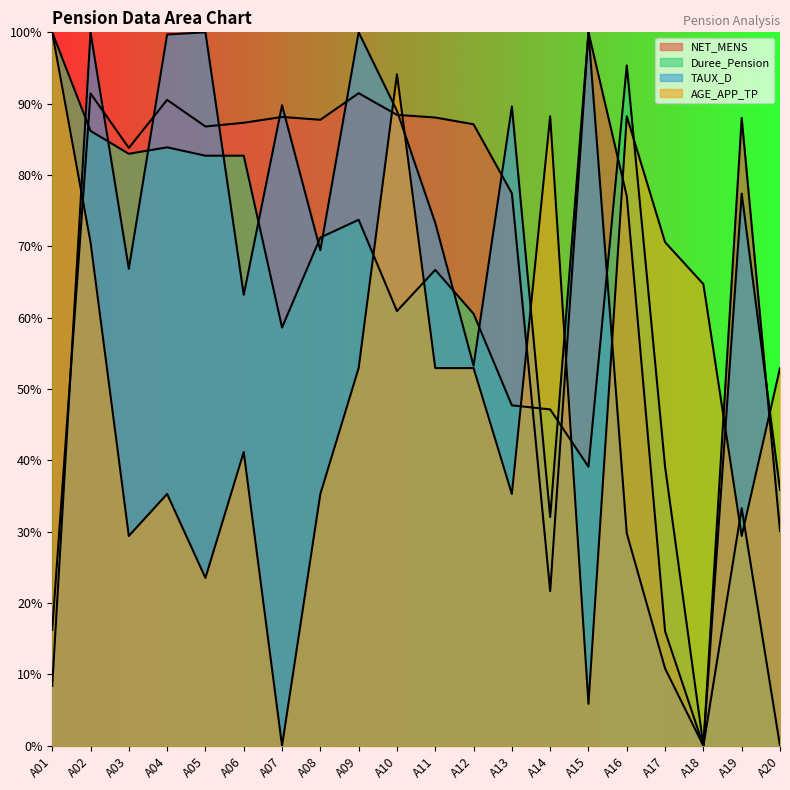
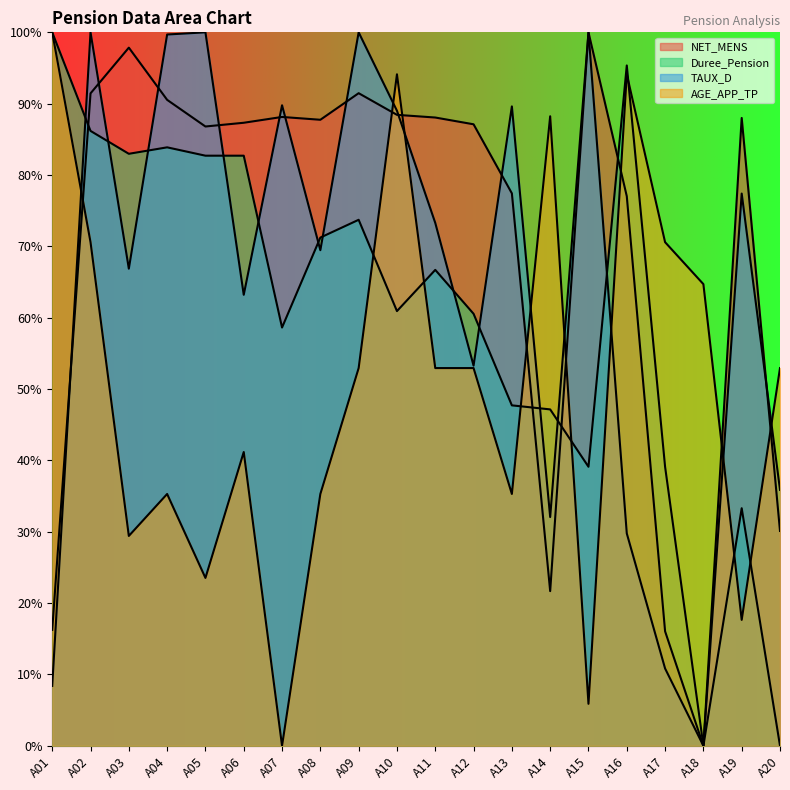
  {
    "NET_MENS": {
      "A01": "16%",
      "A02": "91%",
-     "A03": "84%",
+     "A03": "98%",
      "A04": "91%",
      "A05": "87%",
      "A06": "87%",
      "A07": "88%",
      "A08": "88%",
      "A09": "91%",
      "A10": "88%",
      "A11": "88%",
      "A12": "87%",
      "A13": "77%",
      "A14": "22%",
      "A16": "77%",
      "A17": "16%",
      "A19": "88%",
      "A20": "30%"
    },
    "Duree_Pension": {
      "A02": "86%",
      "A03": "83%",
      "A04": "84%",
      "A05": "83%",
      "A06": "83%",
      "A07": "59%",
      "A08": "71%",
      "A09": "74%",
      "A10": "61%",
      "A11": "67%",
      "A12": "61%",
      "A13": "48%",
      "A14": "47%",
      "A15": "39%",
      "A16": "95%",
      "A17": "39%",
      "A19": "33%",
      "A20": "0%"
    },
    "TAUX_D": {
      "A01": "8%",
      "A02": "100%",
      "A03": "67%",
      "A04": "100%",
      "A05": "100%",
      "A06": "63%",
      "A07": "90%",
      "A08": "69%",
      "A09": "100%",
      "A10": "89%",
      "A11": "73%",
      "A13": "90%",
      "A14": "32%",
      "A16": "30%",
      "A17": "11%",
      "A19": "77%",
      "A20": "36%"
    },
    "AGE_APP_TP": {
      "A02": "71%",
      "A03": "29%",
      "A04": "35%",
      "A05": "24%",
      "A06": "41%",
      "A07": "0%",
      "A08": "35%",
      "A09": "53%",
      "A10": "94%",
      "A11": "53%",
      "A13": "35%",
      "A14": "88%",
      "A15": "6%",
-     "A16": "88%",
+     "A16": "94%",
      "A17": "71%",
      "A18": "65%",
-     "A19": "29%",
+     "A19": "18%",
      "A20": "53%"
    }
  }
